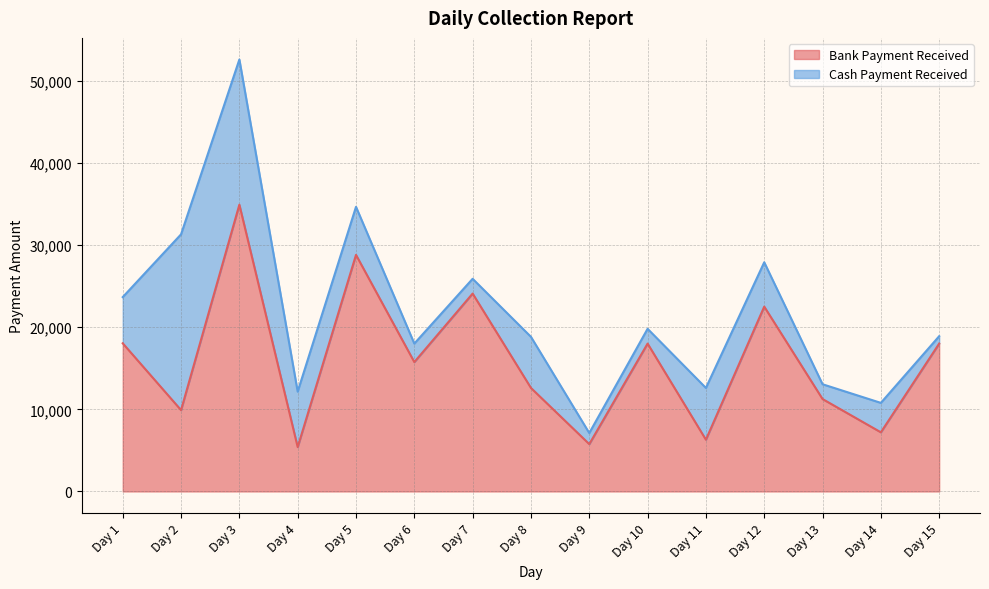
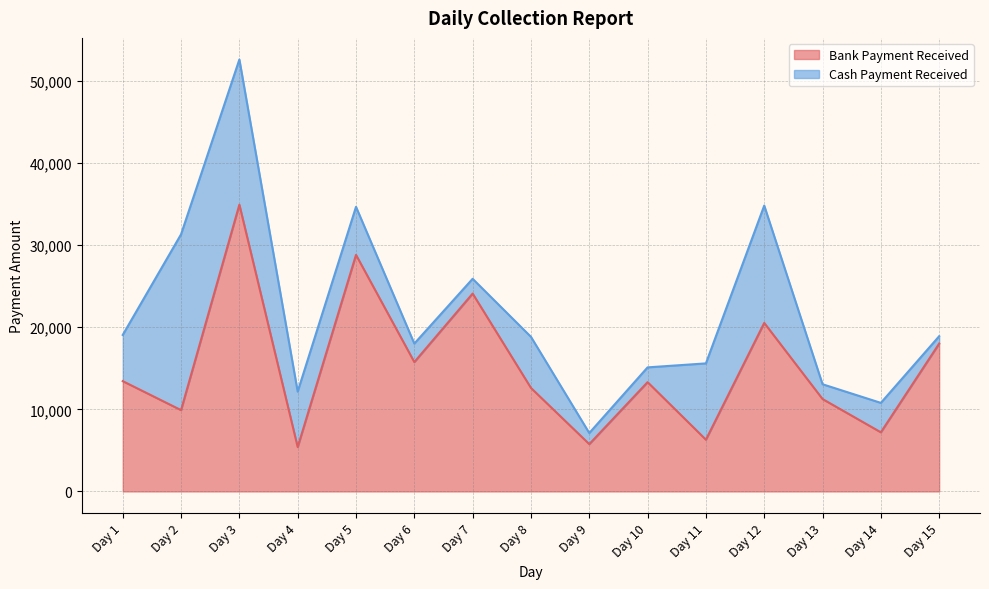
  {
    "Bank Payment Received": {
-     "Day 1": "18,000",
+     "Day 1": "13,000",
      "Day 2": "10,000",
      "Day 3": "35,000",
      "Day 4": "5,000",
      "Day 5": "29,000",
      "Day 6": "16,000",
      "Day 7": "24,000",
      "Day 8": "13,000",
      "Day 9": "6,000",
-     "Day 10": "18,000",
+     "Day 10": "13,000",
      "Day 11": "6,000",
-     "Day 12": "23,000",
+     "Day 12": "21,000",
      "Day 13": "11,000",
      "Day 14": "7,000",
      "Day 15": "18,000"
    },
    "Cash Payment Received": {
      "Day 1": "6,000",
      "Day 2": "21,000",
      "Day 3": "18,000",
      "Day 4": "7,000",
      "Day 5": "6,000",
      "Day 6": "2,000",
      "Day 7": "2,000",
      "Day 8": "6,000",
      "Day 9": "1,000",
      "Day 10": "2,000",
-     "Day 11": "6,000",
-     "Day 12": "5,000",
+     "Day 11": "9,000",
+     "Day 12": "14,000",
      "Day 13": "2,000",
      "Day 14": "4,000",
      "Day 15": "1,000"
    }
  }
